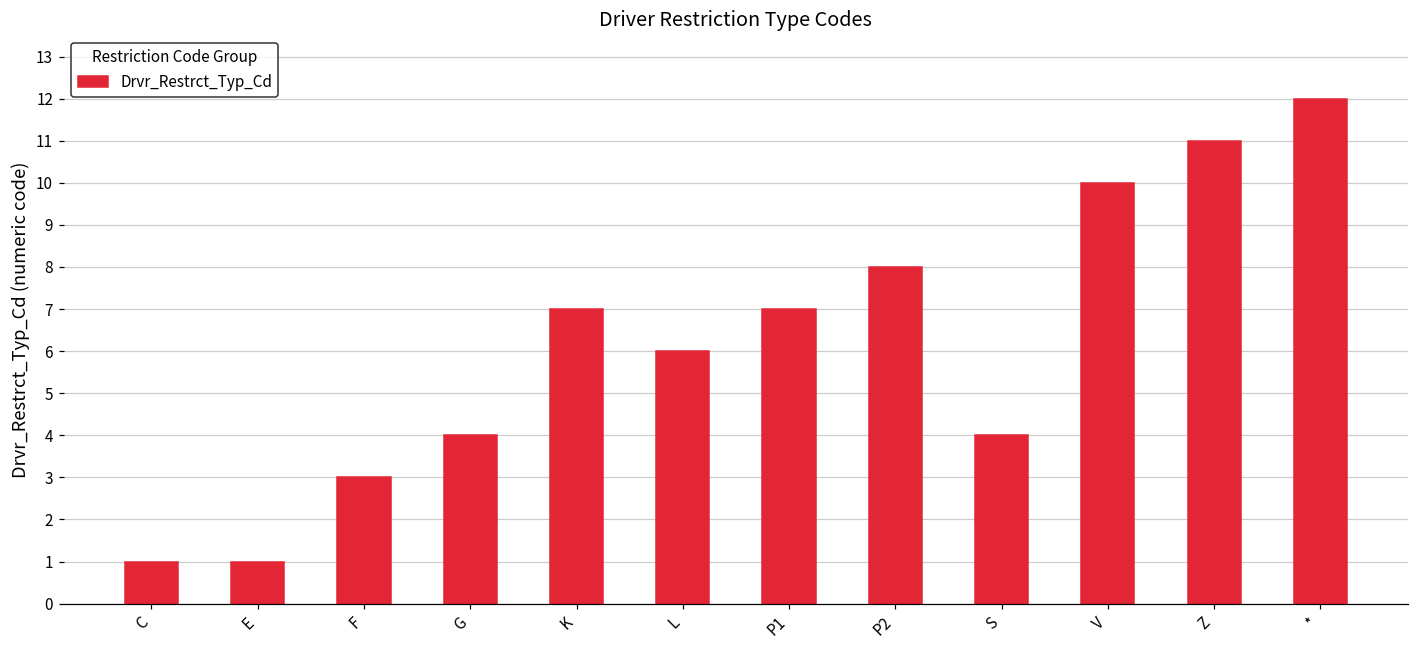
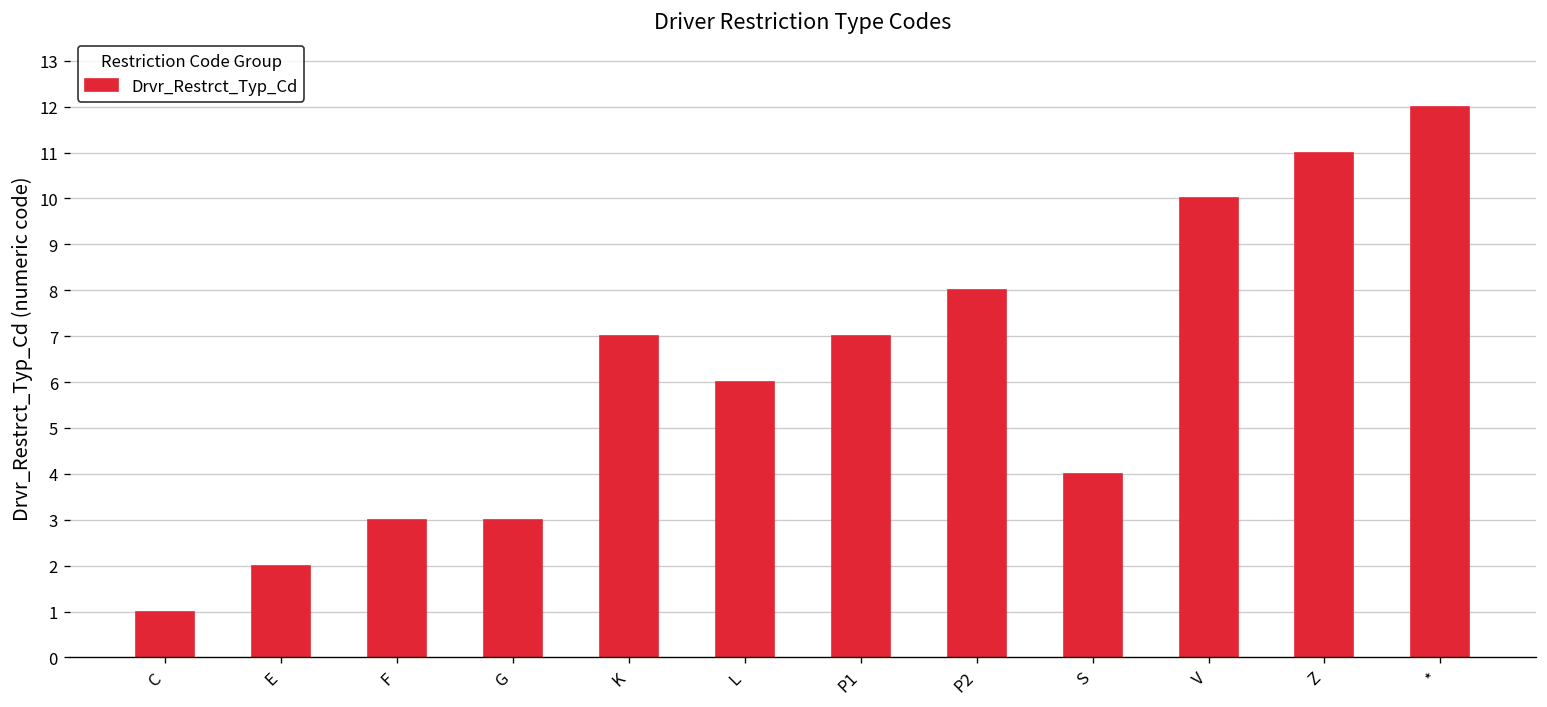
  {
    "C": 1,
-   "E": 1,
+   "E": 2,
    "F": 3,
-   "G": 4,
+   "G": 3,
    "K": 7,
    "L": 6,
    "P1": 7,
    "P2": 8,
    "S": 4,
    "V": 10,
    "Z": 11,
    "*": 12
  }
